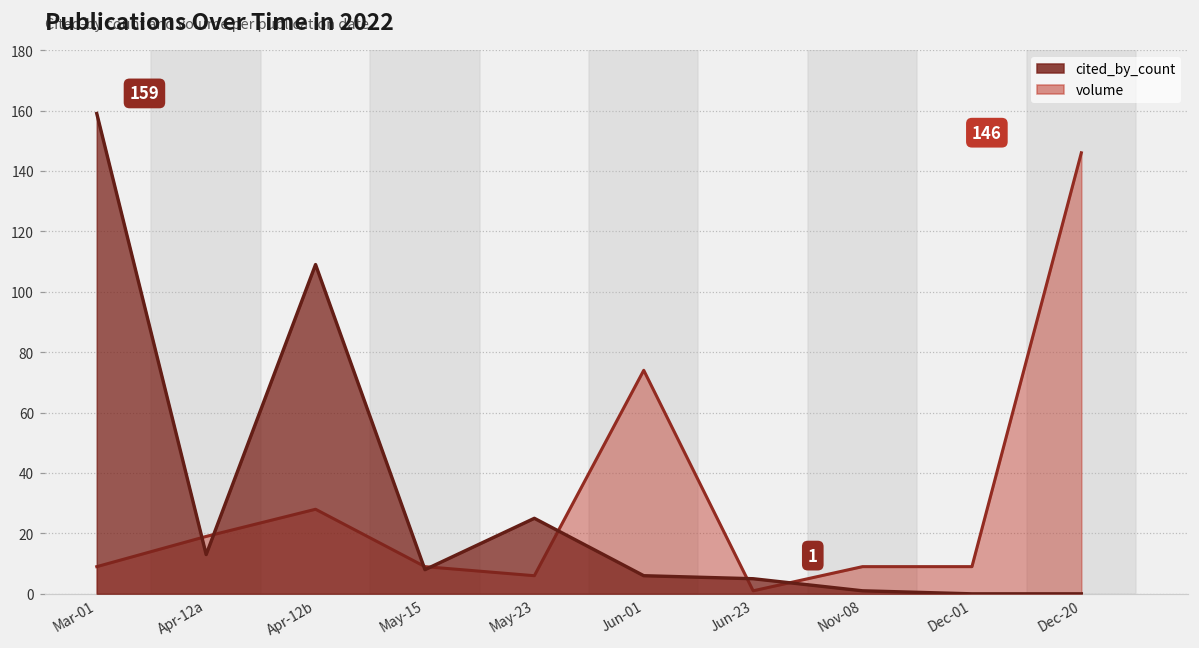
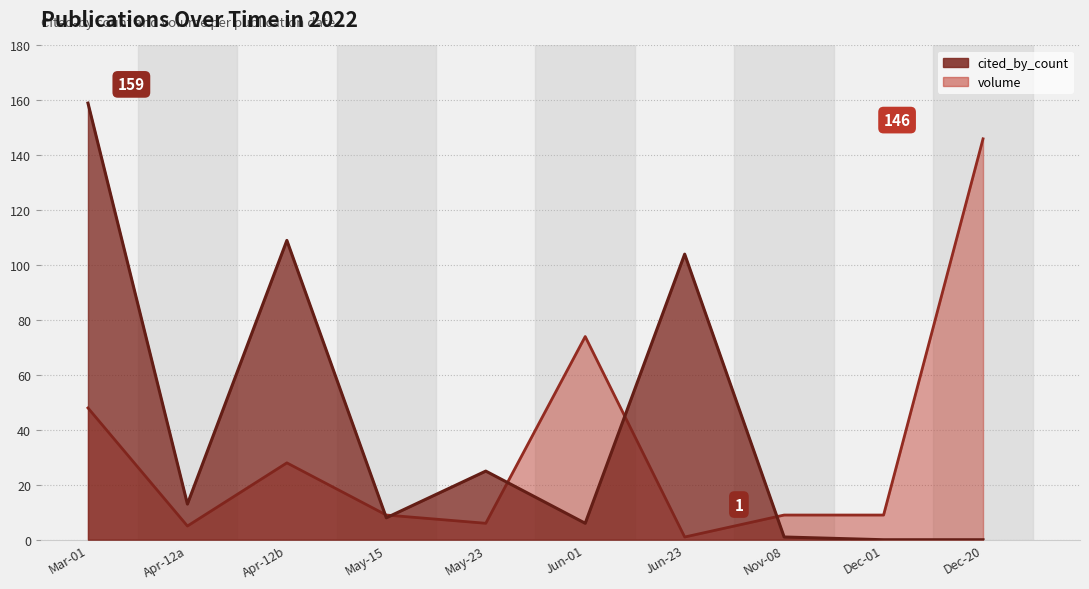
  {
    "volume": {
-     "Mar-01": 9,
-     "Apr-12a": 19,
+     "Mar-01": 48,
+     "Apr-12a": 5,
      "Apr-12b": 28,
      "May-15": 9,
      "May-23": 6,
      "Jun-01": 74,
      "Jun-23": 1,
      "Nov-08": 9,
      "Dec-01": 9,
      "Dec-20": 146
    },
    "cited_by_count": {
      "Mar-01": 159,
      "Apr-12a": 13,
      "Apr-12b": 109,
      "May-15": 8,
      "May-23": 25,
      "Jun-01": 6,
-     "Jun-23": 5,
+     "Jun-23": 104,
      "Nov-08": 1,
      "Dec-01": 0,
      "Dec-20": 0
    }
  }
